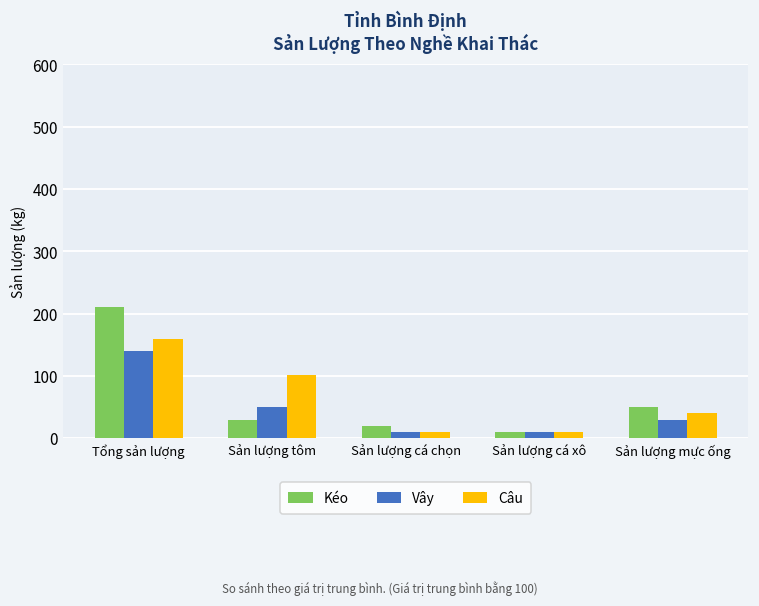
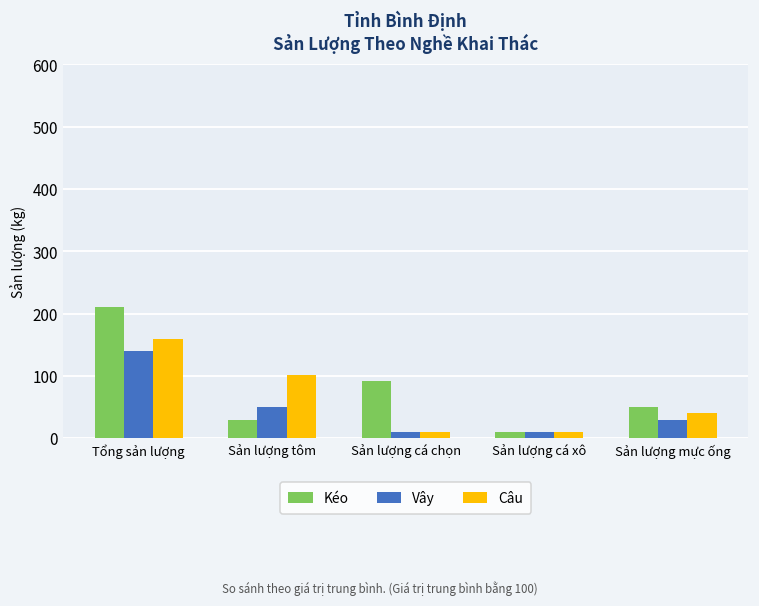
  {
    "Kéo": {
      "Tổng sản lượng": 210,
      "Sản lượng tôm": 30,
-     "Sản lượng cá chọn": 20,
+     "Sản lượng cá chọn": 90,
      "Sản lượng cá xô": 10,
      "Sản lượng mực ống": 50
    },
    "Vây": {
      "Tổng sản lượng": 140,
      "Sản lượng tôm": 50,
      "Sản lượng cá chọn": 10,
      "Sản lượng cá xô": 10,
      "Sản lượng mực ống": 30
    },
    "Câu": {
      "Tổng sản lượng": 160,
      "Sản lượng tôm": 100,
      "Sản lượng cá chọn": 10,
      "Sản lượng cá xô": 10,
      "Sản lượng mực ống": 40
    }
  }
